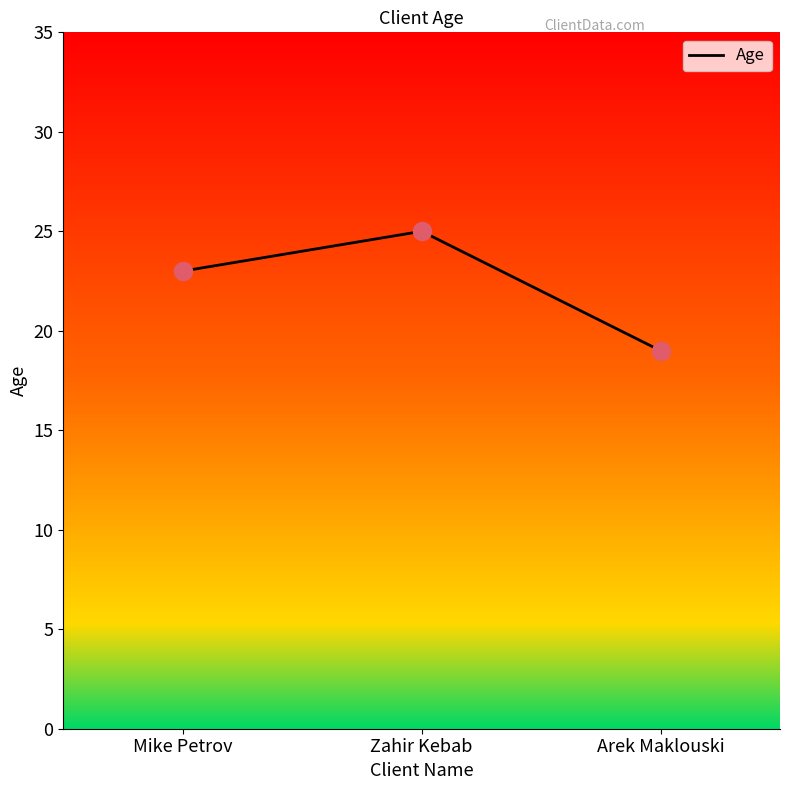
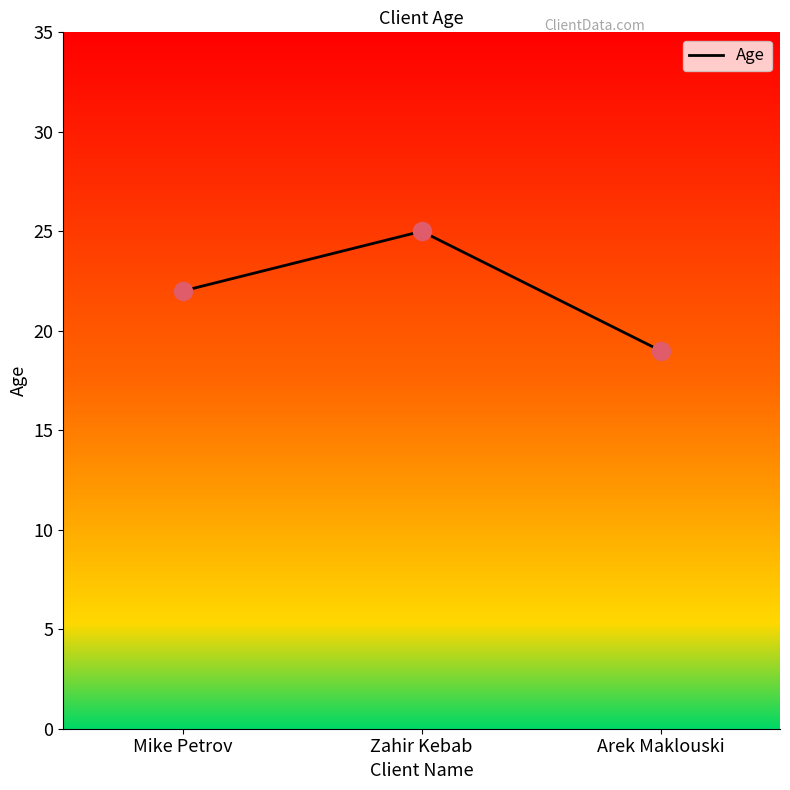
  {
-   "Mike Petrov": 23,
+   "Mike Petrov": 22,
    "Zahir Kebab": 25,
    "Arek Maklouski": 19
  }
